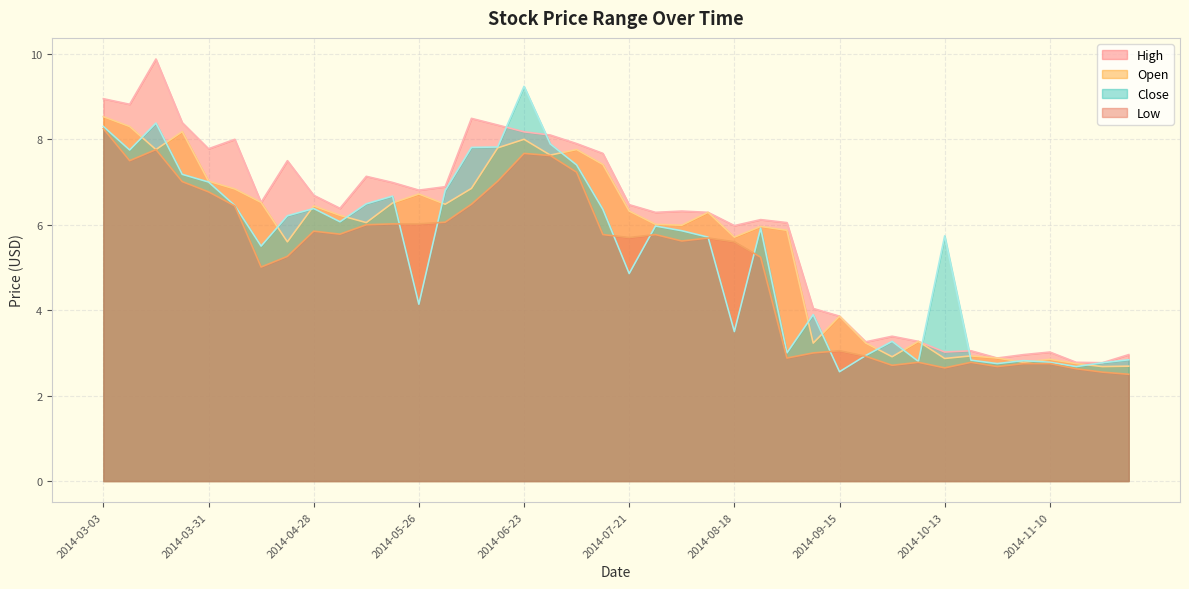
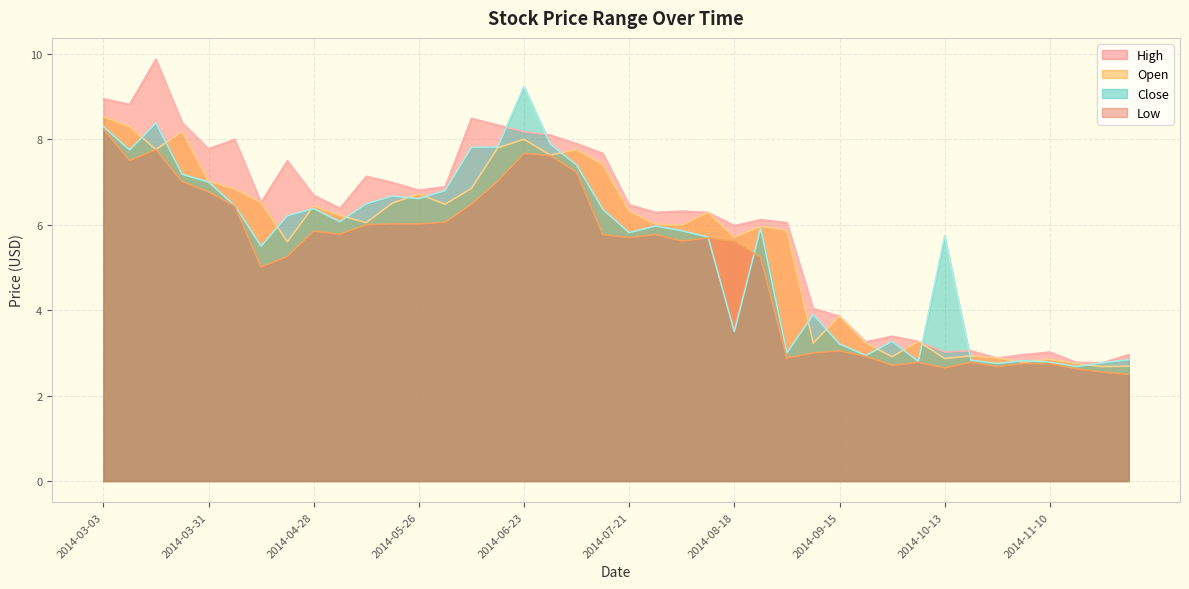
  {
    "Close": {
      "2014-04-28": 6.4,
-     "2014-05-26": 4.1,
+     "2014-05-26": 6.6,
      "2014-06-23": 9.2,
-     "2014-07-21": 4.9,
+     "2014-07-21": 5.8,
      "2014-08-18": 3.5,
-     "2014-09-15": 2.6,
+     "2014-09-15": 3.2,
      "2014-10-13": 5.7
    }
  }
